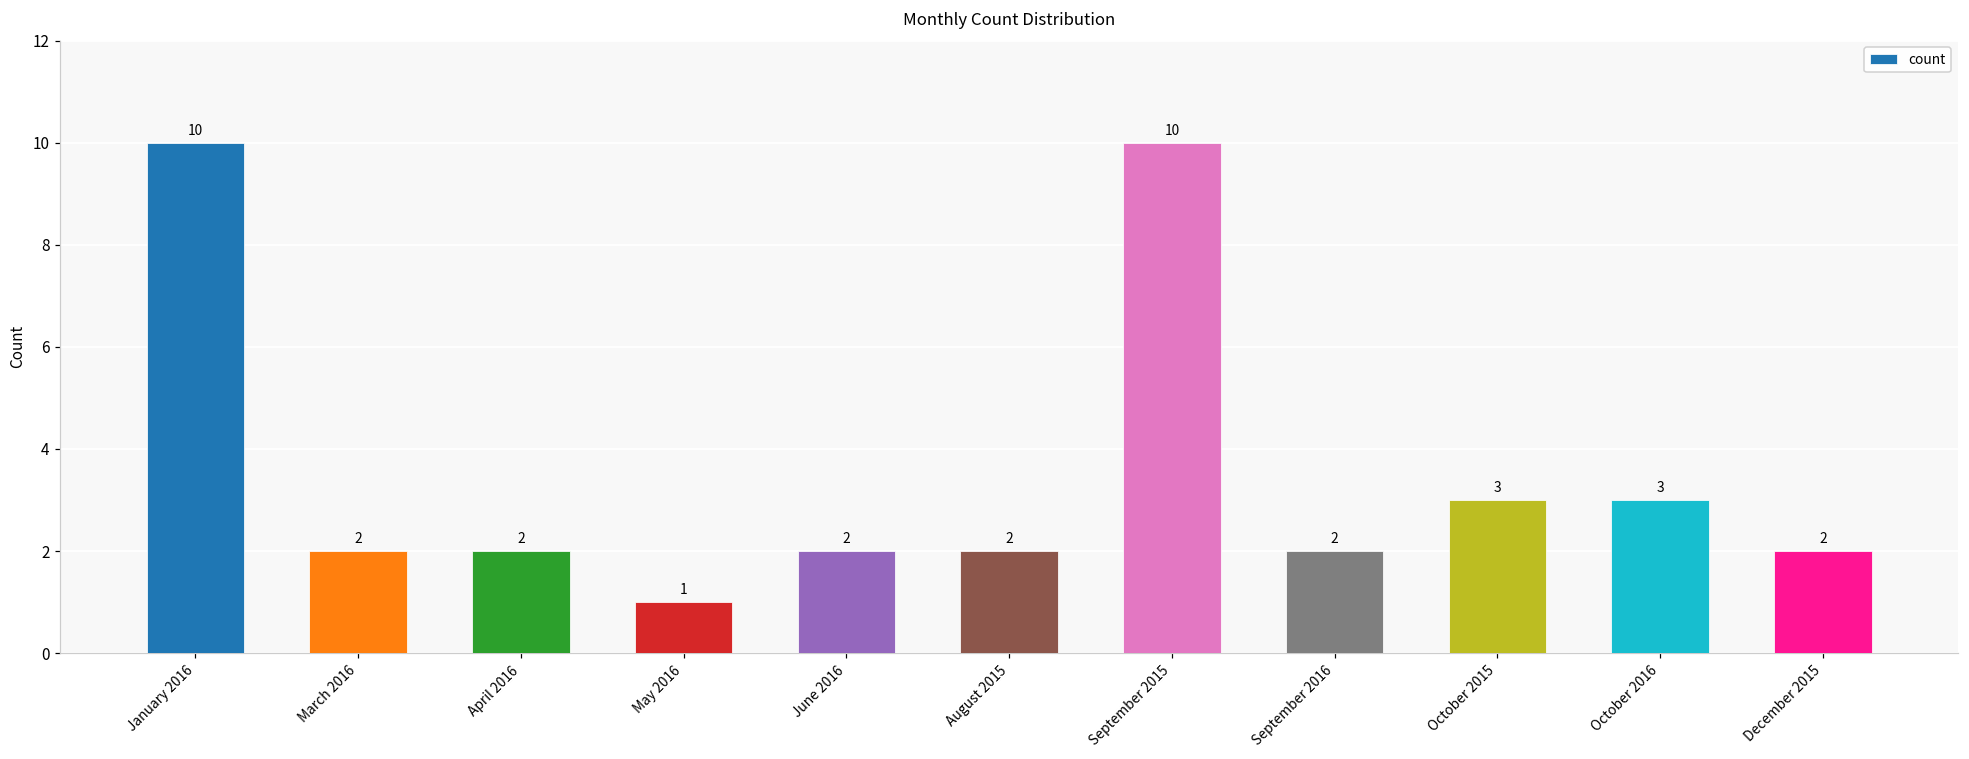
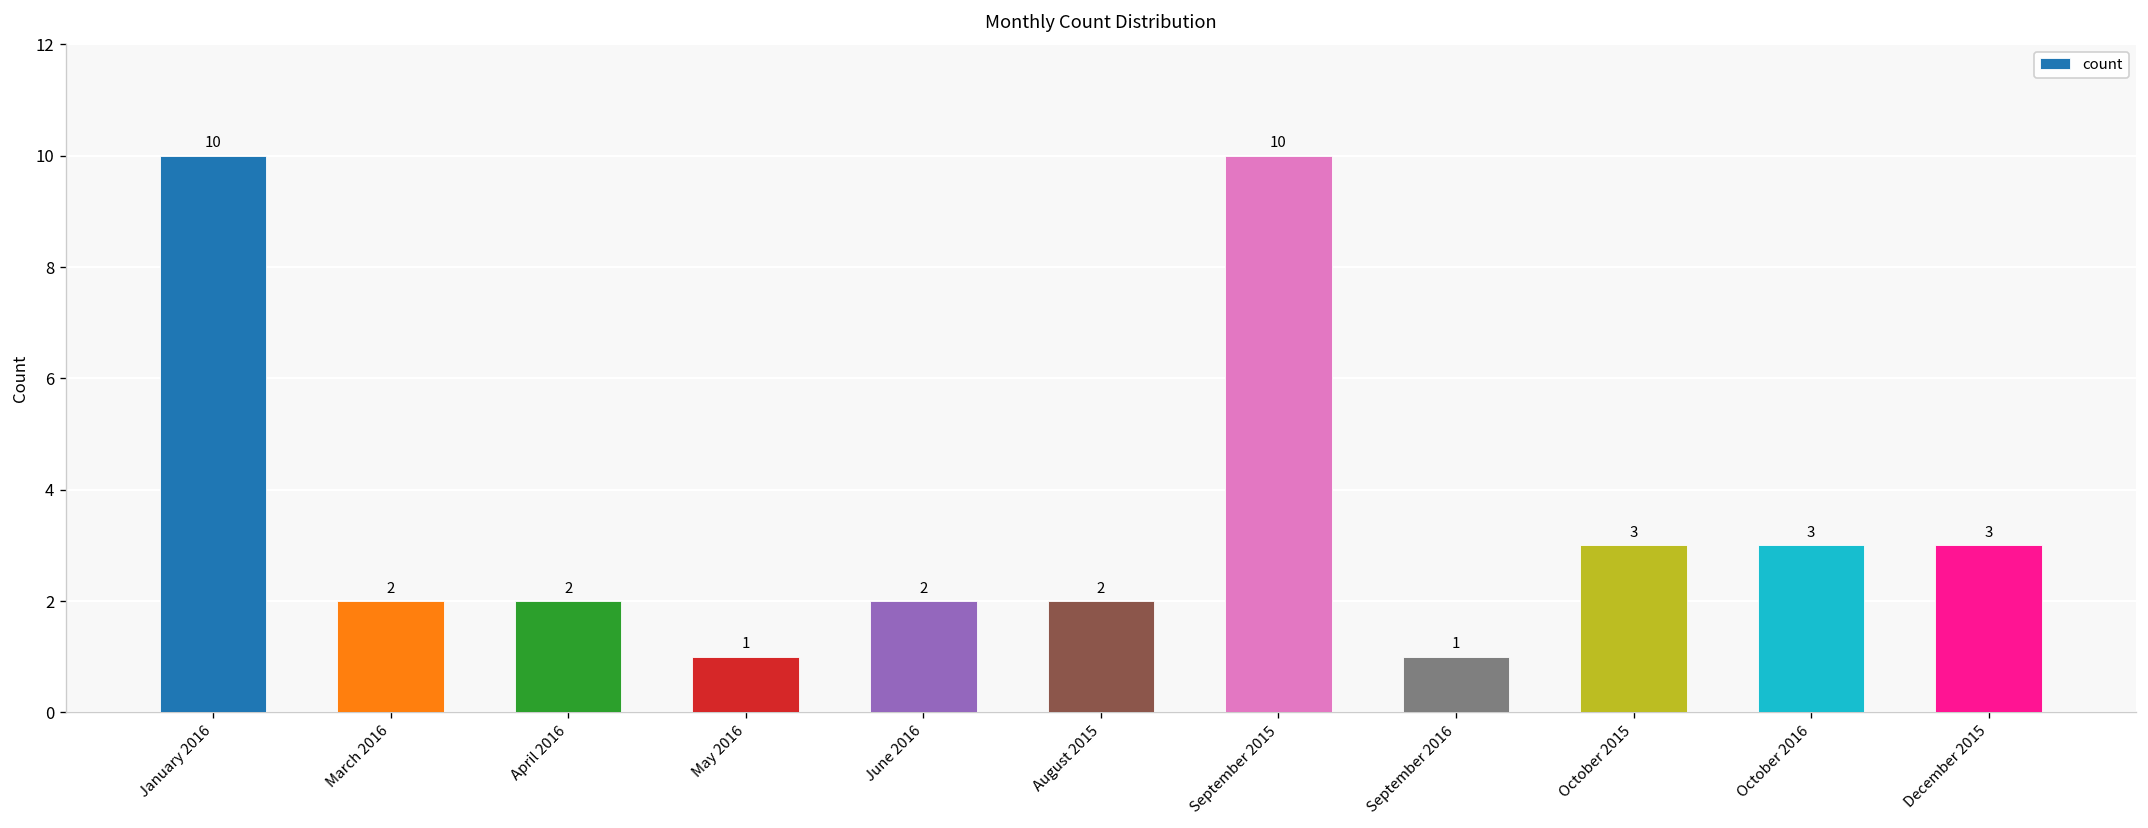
  {
    "January 2016": 10,
    "March 2016": 2,
    "April 2016": 2,
    "May 2016": 1,
    "June 2016": 2,
    "August 2015": 2,
    "September 2015": 10,
-   "September 2016": 2,
+   "September 2016": 1,
    "October 2015": 3,
    "October 2016": 3,
-   "December 2015": 2
+   "December 2015": 3
  }
